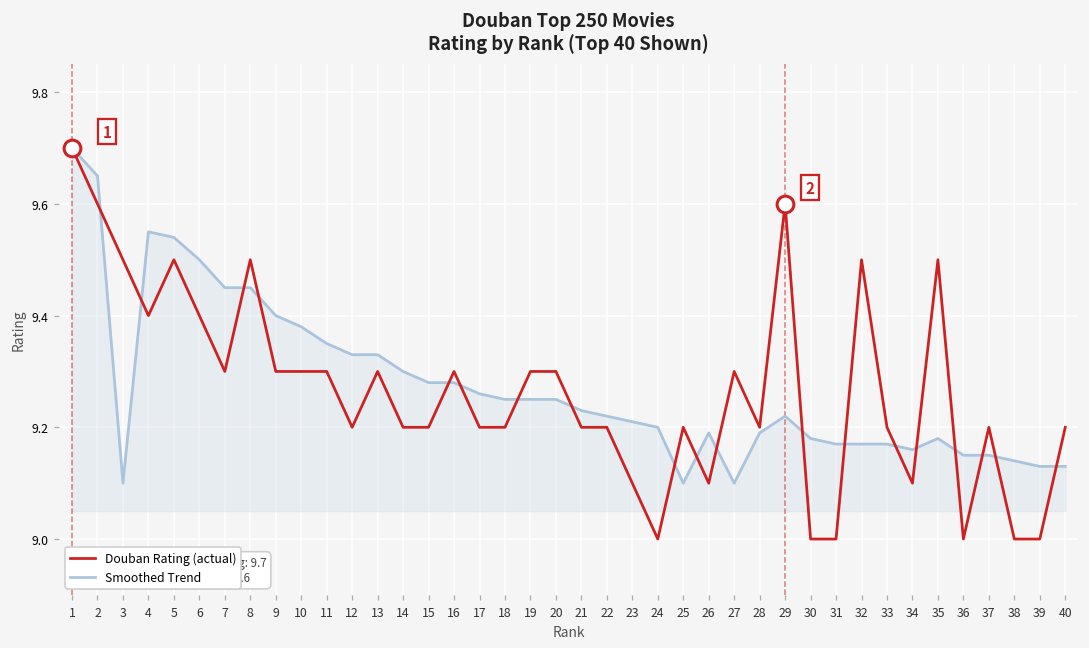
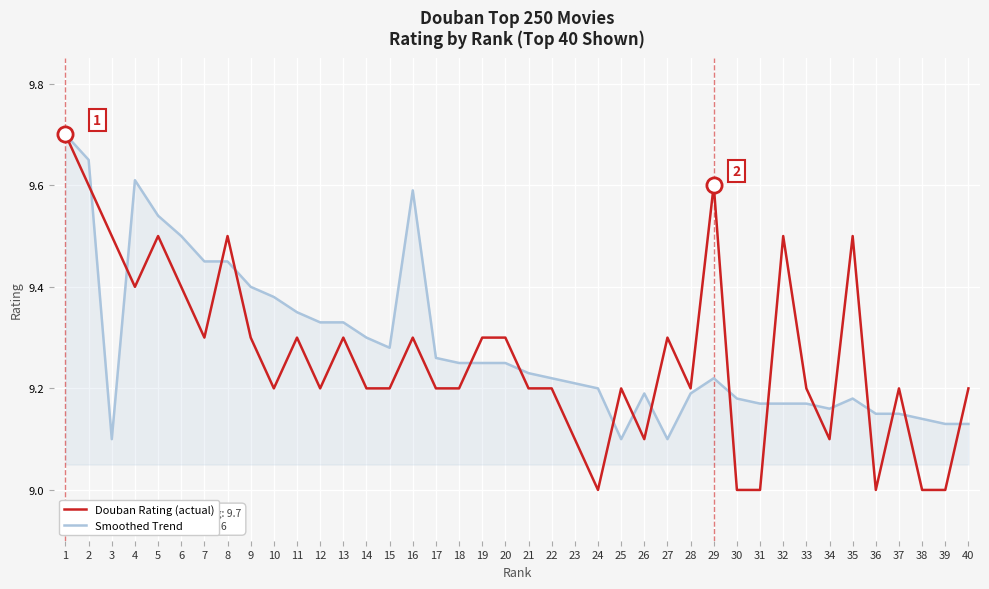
  {
    "Douban Rating (actual)": {
      "2": 9.6,
      "3": 9.5,
      "4": 9.4,
      "5": 9.5,
      "6": 9.4,
      "7": 9.3,
      "8": 9.5,
      "9": 9.3,
-     "10": 9.3,
+     "10": 9.2,
      "11": 9.3,
      "12": 9.2,
      "13": 9.3,
      "14": 9.2,
      "15": 9.2,
      "16": 9.3,
      "17": 9.2,
      "18": 9.2,
      "19": 9.3,
      "20": 9.3,
      "21": 9.2,
      "22": 9.2,
      "23": 9.1,
      "24": 9.0,
      "25": 9.2,
      "26": 9.1,
      "27": 9.3,
      "28": 9.2,
      "30": 9.0,
      "31": 9.0,
      "32": 9.5,
      "33": 9.2,
      "34": 9.1,
      "35": 9.5,
      "36": 9.0,
      "37": 9.2,
      "38": 9.0,
      "39": 9.0,
      "40": 9.2
    },
    "Smoothed Trend": {
      "2": 9.65,
      "3": 9.10,
-     "4": 9.55,
+     "4": 9.61,
      "5": 9.54,
      "6": 9.50,
      "7": 9.45,
      "8": 9.45,
      "9": 9.40,
      "10": 9.38,
      "11": 9.35,
      "12": 9.33,
      "13": 9.33,
      "14": 9.30,
      "15": 9.28,
-     "16": 9.28,
+     "16": 9.59,
      "17": 9.26,
      "18": 9.25,
      "19": 9.25,
      "20": 9.25,
      "21": 9.23,
      "22": 9.22,
      "23": 9.21,
      "24": 9.20,
      "25": 9.10,
      "26": 9.19,
      "27": 9.10,
      "28": 9.19,
      "29": 9.22,
      "30": 9.18,
      "31": 9.17,
      "32": 9.17,
      "33": 9.17,
      "34": 9.16,
      "35": 9.18,
      "36": 9.15,
      "37": 9.15,
      "38": 9.14,
      "39": 9.13,
      "40": 9.13
    }
  }
